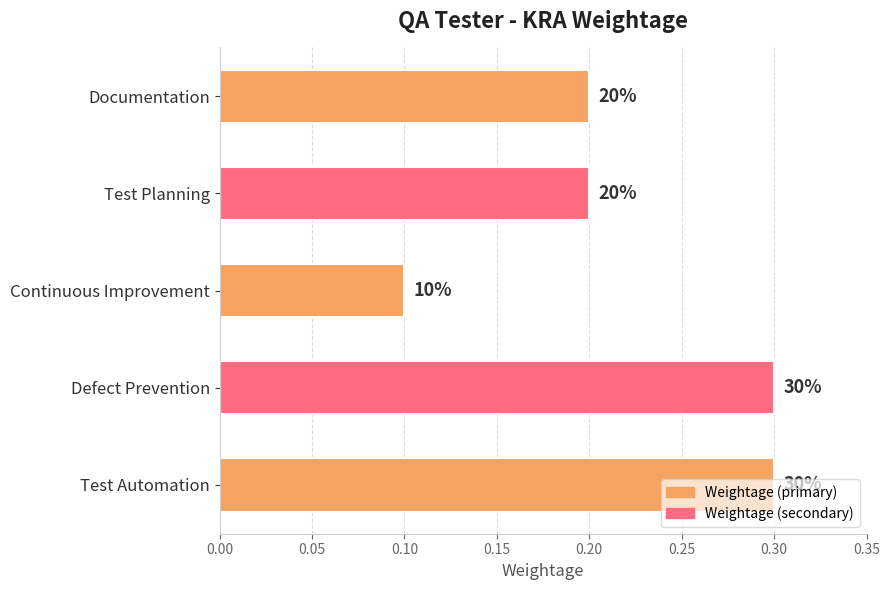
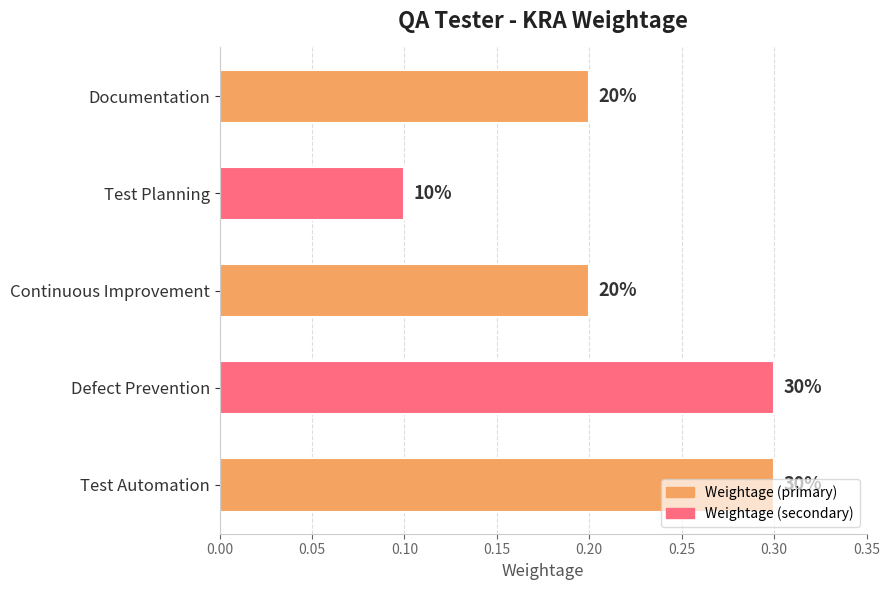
  {
    "Documentation": "20%",
-   "Test Planning": "20%",
-   "Continuous Improvement": "10%",
+   "Test Planning": "10%",
+   "Continuous Improvement": "20%",
    "Defect Prevention": "30%"
  }
